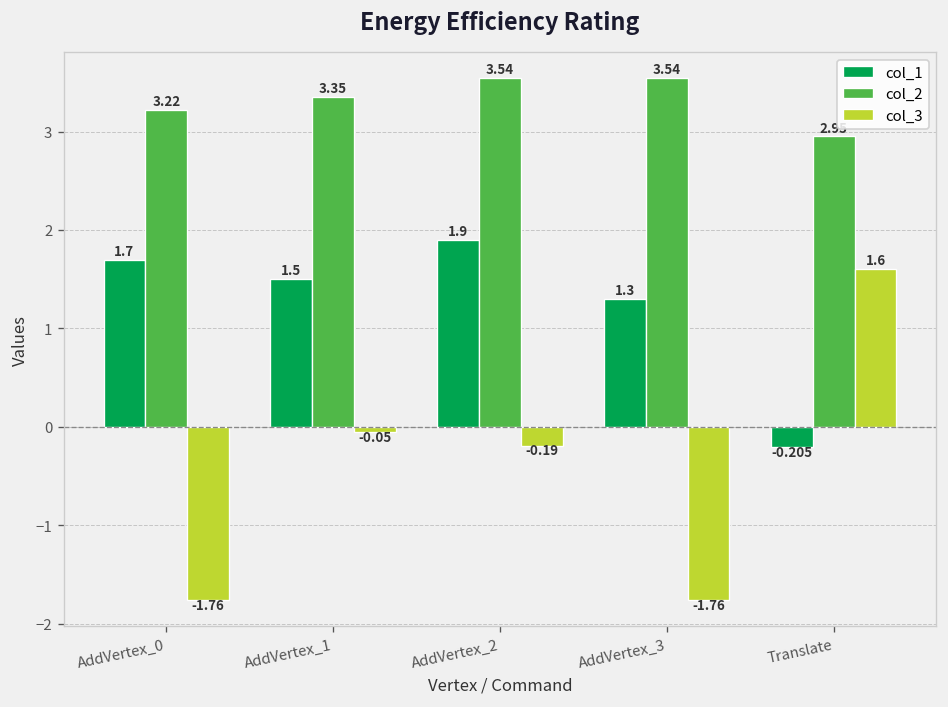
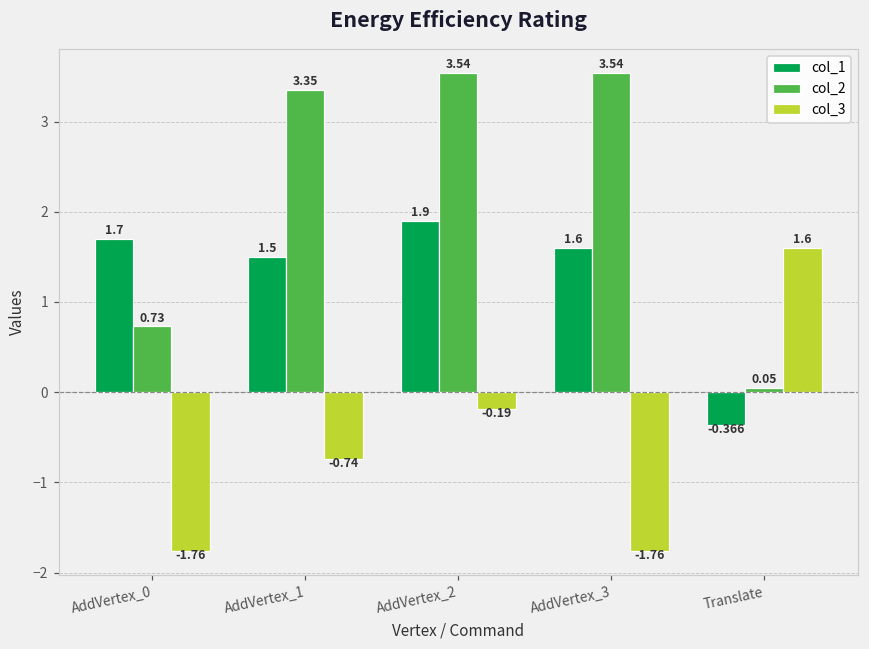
  {
    "col_1": {
      "AddVertex_0": 1.7,
      "AddVertex_1": 1.5,
      "AddVertex_2": 1.9,
-     "AddVertex_3": 1.3,
-     "Translate": -0.205
+     "AddVertex_3": 1.6,
+     "Translate": -0.366
    },
    "col_2": {
-     "AddVertex_0": 3.22,
+     "AddVertex_0": 0.73,
      "AddVertex_1": 3.35,
      "AddVertex_2": 3.54,
      "AddVertex_3": 3.54,
-     "Translate": 3.0
+     "Translate": 0.1
    },
    "col_3": {
      "AddVertex_0": -1.76,
-     "AddVertex_1": -0.05,
+     "AddVertex_1": -0.74,
      "AddVertex_2": -0.19,
      "AddVertex_3": -1.76,
      "Translate": 1.6
    }
  }
